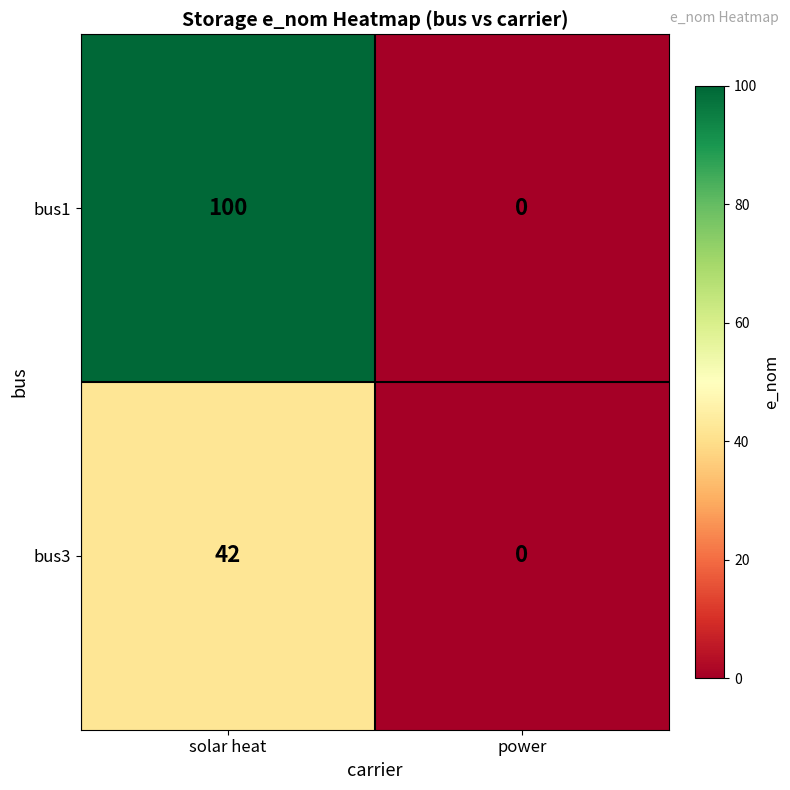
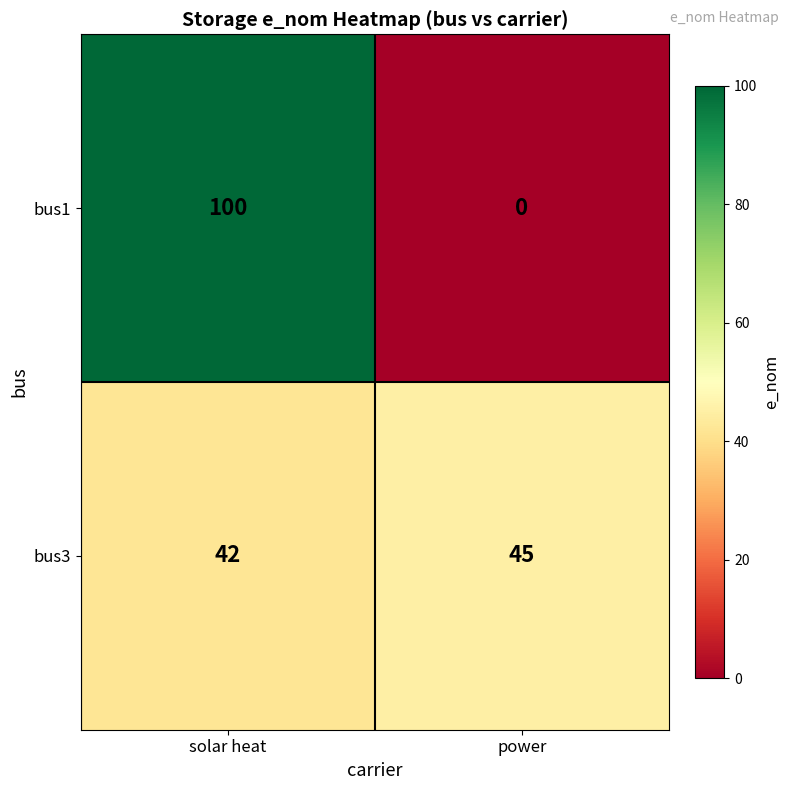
  {
    "bus1": {
      "solar heat": 100,
      "power": 0
    },
    "bus3": {
      "solar heat": 42,
-     "power": 0
+     "power": 45
    }
  }
